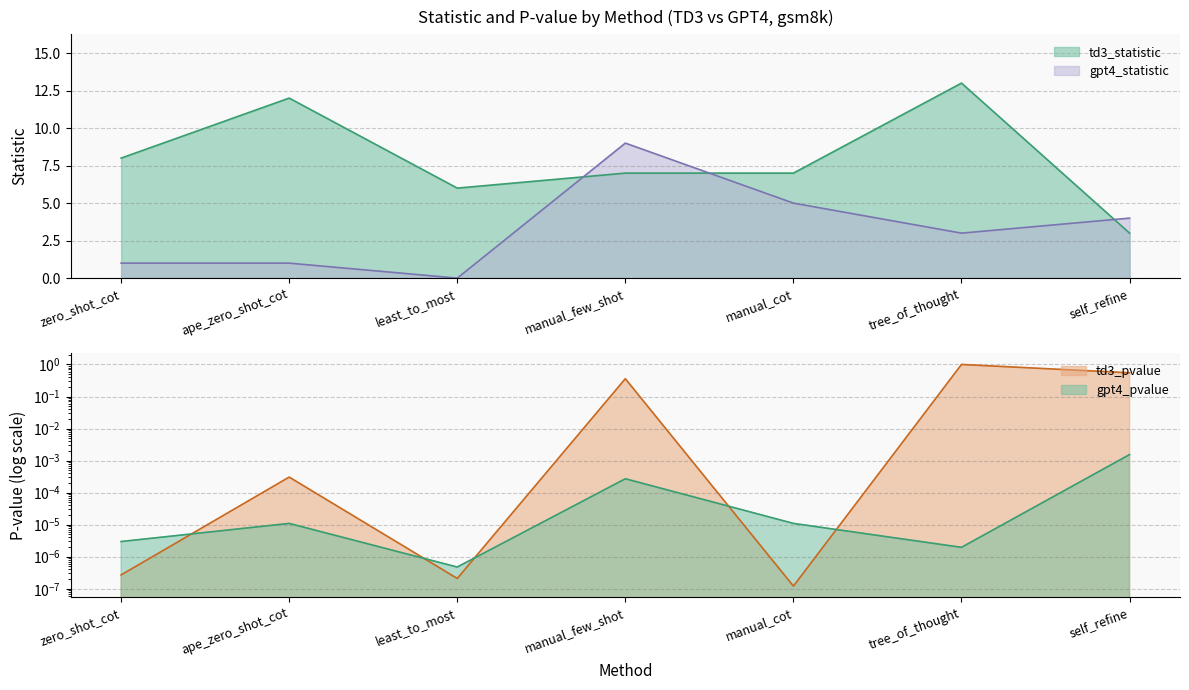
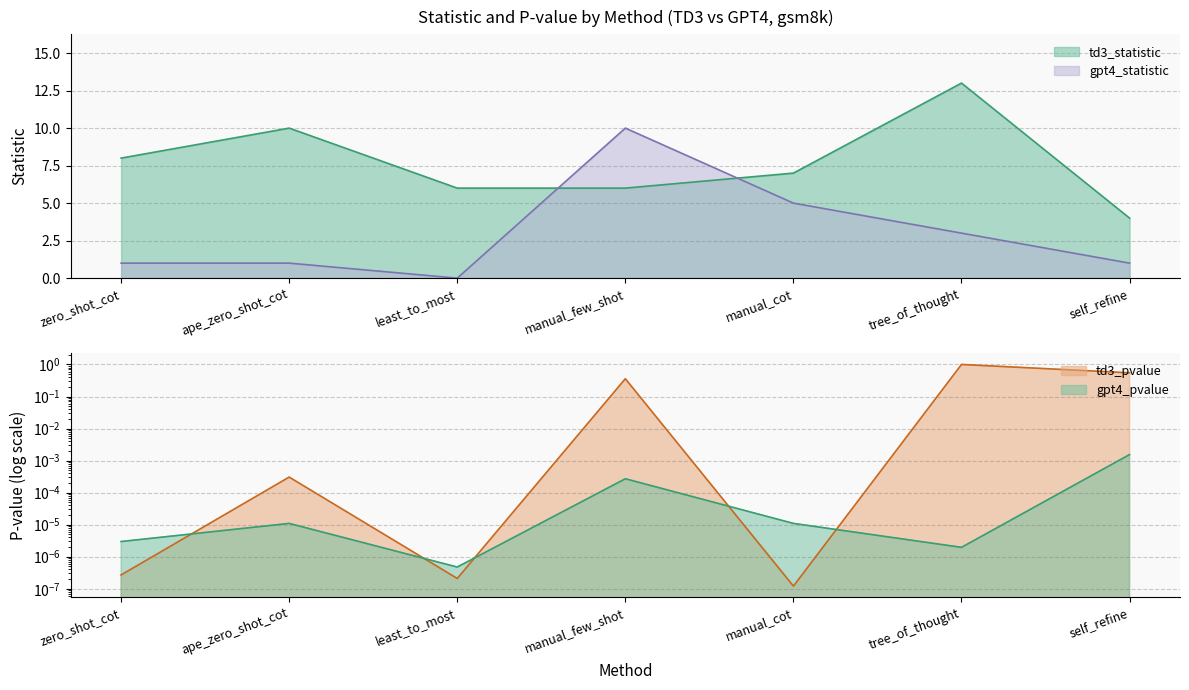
  {
    "Statistic and P-value by Method (TD3 vs GPT4, gsm8k)": {
      "td3_statistic": {
        "zero_shot_cot": 8,
-       "ape_zero_shot_cot": 12,
+       "ape_zero_shot_cot": 10,
        "least_to_most": 6,
-       "manual_few_shot": 7,
+       "manual_few_shot": 6,
        "manual_cot": 7,
        "tree_of_thought": 13,
-       "self_refine": 3
+       "self_refine": 4
      },
      "gpt4_statistic": {
        "zero_shot_cot": 1,
        "ape_zero_shot_cot": 1,
        "least_to_most": 0,
-       "manual_few_shot": 9,
+       "manual_few_shot": 10,
        "manual_cot": 5,
        "tree_of_thought": 3,
-       "self_refine": 4
+       "self_refine": 1
      }
    }
  }
